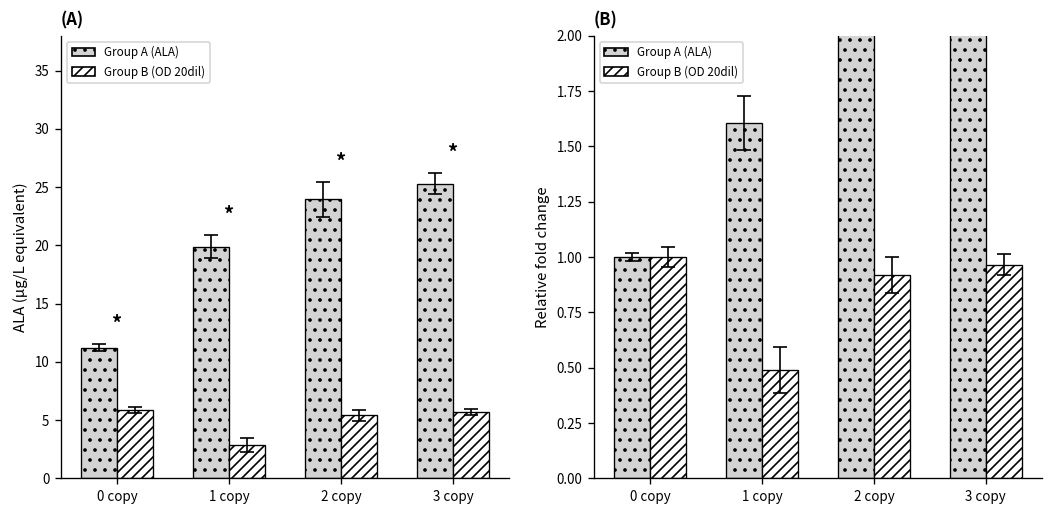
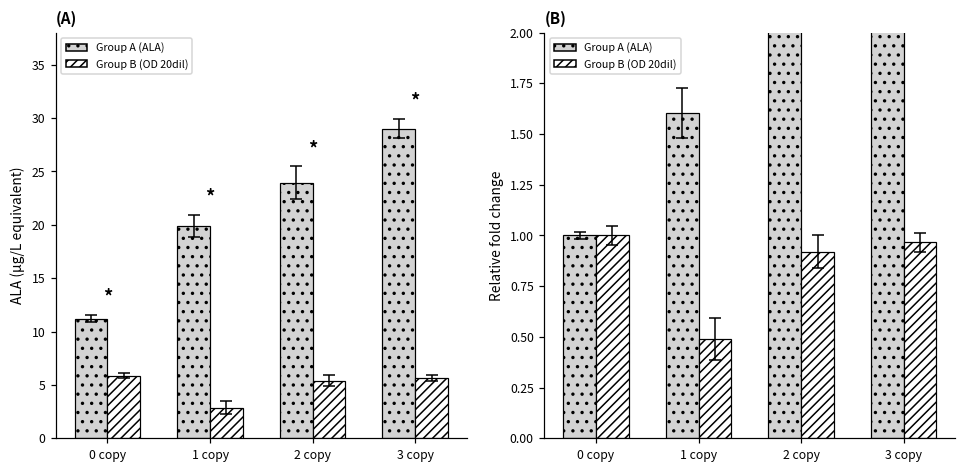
  {
    "(A)": {
      "Group A (ALA)": {
        "0 copy": 11,
        "1 copy": 20,
        "2 copy": 24,
-       "3 copy": 25
+       "3 copy": 29
      },
      "Group B (OD 20dil)": {
        "0 copy": 6,
        "1 copy": 3,
        "2 copy": 5,
        "3 copy": 6
      }
    },
    "(B)": {
      "Group A (ALA)": {
        "0 copy": 1.00,
        "1 copy": 1.60
      },
      "Group B (OD 20dil)": {
        "0 copy": 1.00,
        "1 copy": 0.49,
        "2 copy": 0.92,
        "3 copy": 0.97
      }
    }
  }
